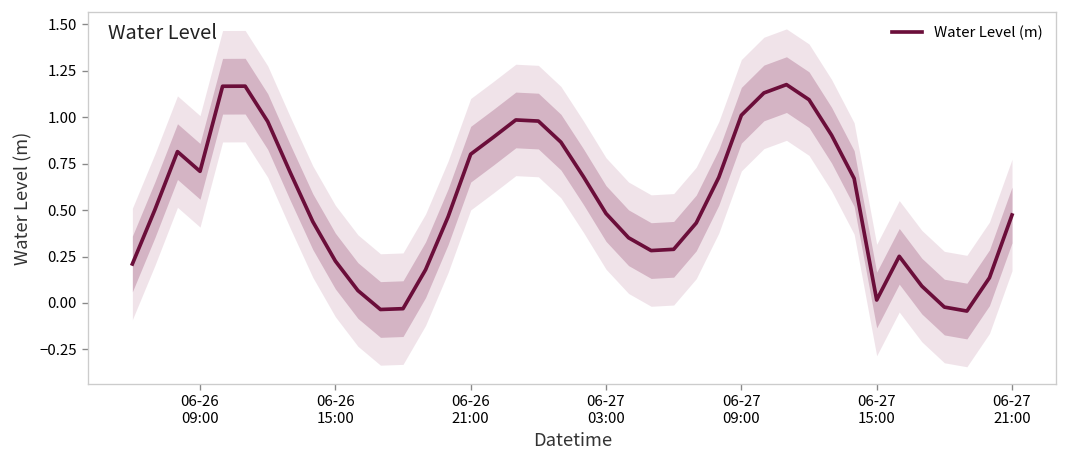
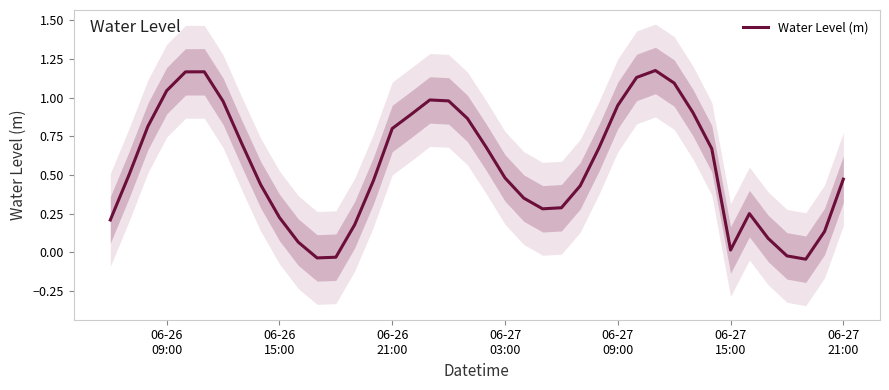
  {
    "Water Level (m)": {
-     "06-26 09:00": 0.71,
+     "06-26 09:00": 1.05,
      "06-26 15:00": 0.23,
      "06-26 21:00": 0.80,
      "06-27 03:00": 0.48,
-     "06-27 09:00": 1.01,
+     "06-27 09:00": 0.95,
      "06-27 15:00": 0.02,
      "06-27 21:00": 0.47
    }
  }
